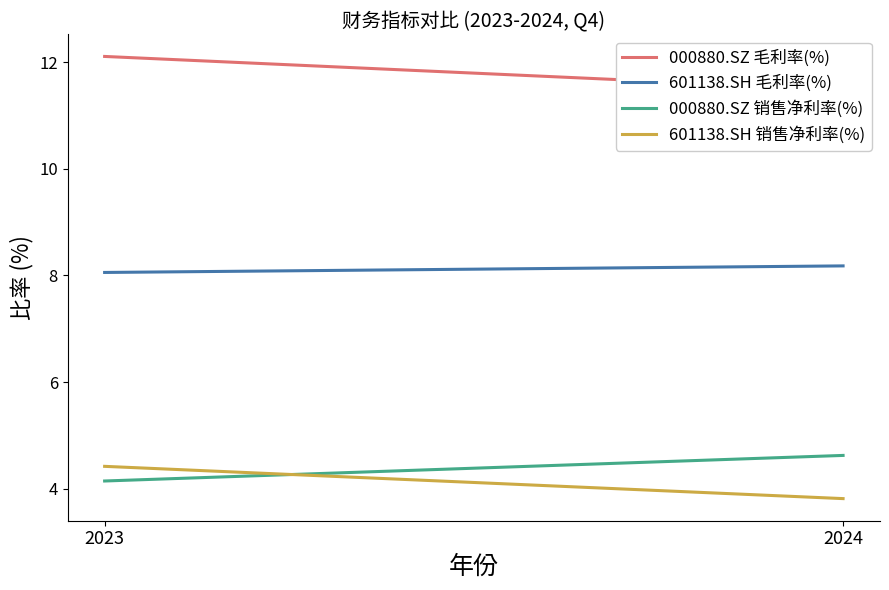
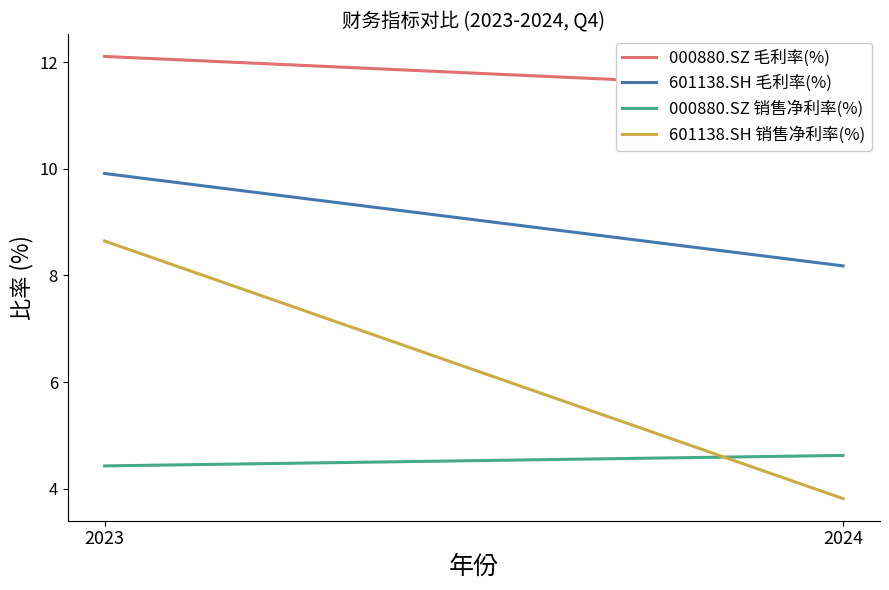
  {
    "000880.SZ 毛利率(%)": {
      "2023": 12.1
    },
    "601138.SH 毛利率(%)": {
-     "2023": 8.1,
+     "2023": 9.9,
      "2024": 8.2
    },
    "000880.SZ 销售净利率(%)": {
-     "2023": 4.1,
+     "2023": 4.4,
      "2024": 4.6
    },
    "601138.SH 销售净利率(%)": {
-     "2023": 4.4,
+     "2023": 8.6,
      "2024": 3.8
    }
  }
